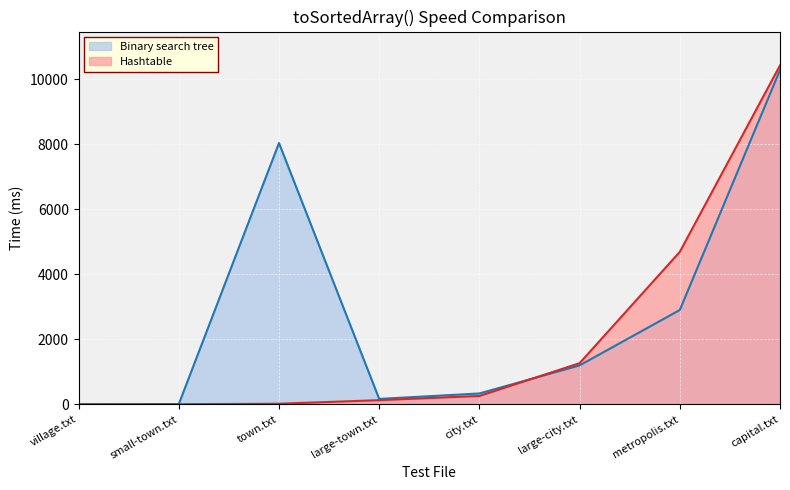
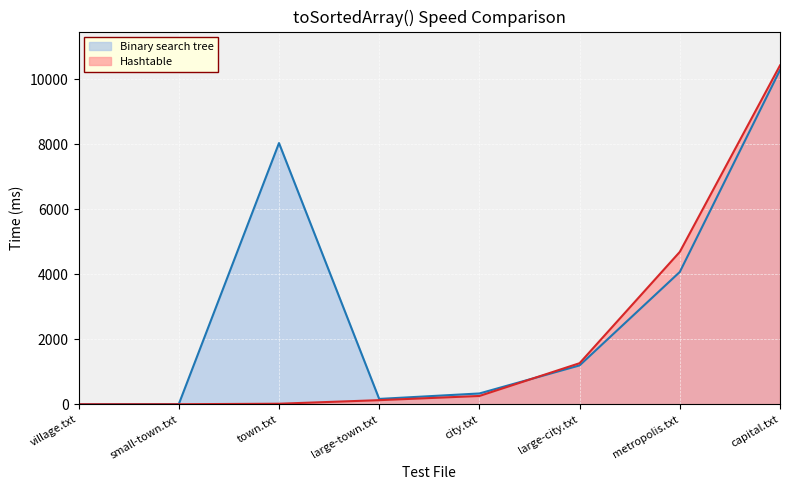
  {
    "Binary search tree": {
      "town.txt": 8000,
-     "metropolis.txt": 2900,
+     "metropolis.txt": 4100,
      "capital.txt": 10300
    },
    "Hashtable": {
      "town.txt": 0,
      "metropolis.txt": 4700,
      "capital.txt": 10400
    }
  }
